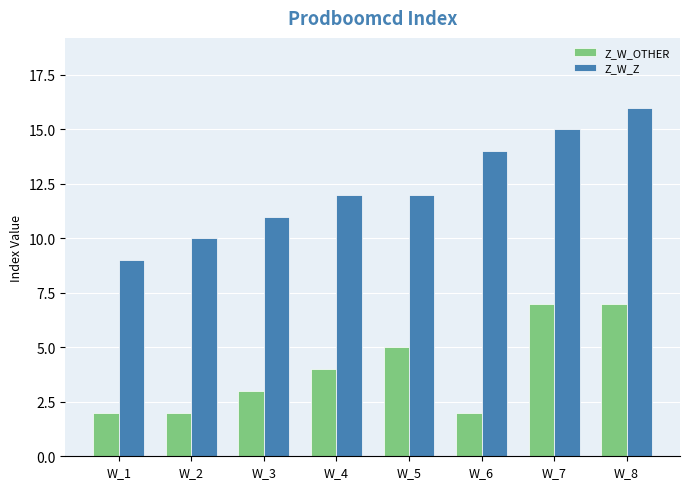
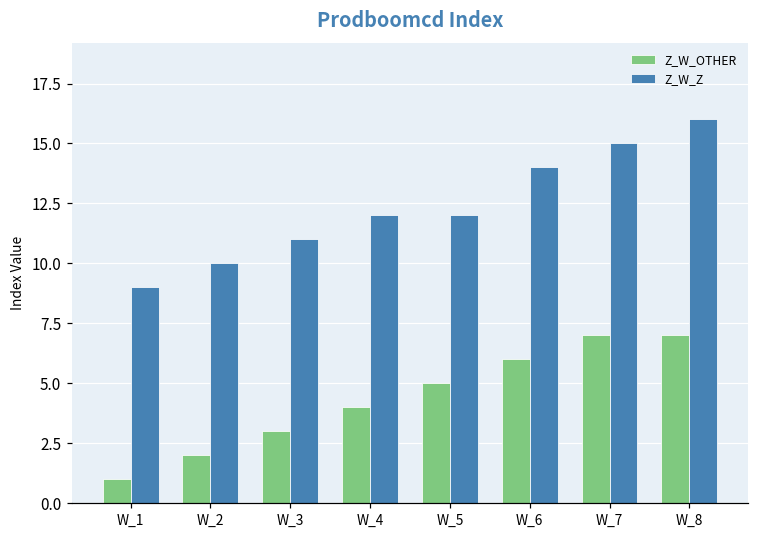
  {
    "Z_W_OTHER": {
-     "W_1": 2,
+     "W_1": 1,
      "W_2": 2,
      "W_3": 3,
      "W_4": 4,
      "W_5": 5,
-     "W_6": 2,
+     "W_6": 6,
      "W_7": 7,
      "W_8": 7
    },
    "Z_W_Z": {
      "W_1": 9,
      "W_2": 10,
      "W_3": 11,
      "W_4": 12,
      "W_5": 12,
      "W_6": 14,
      "W_7": 15,
      "W_8": 16
    }
  }
